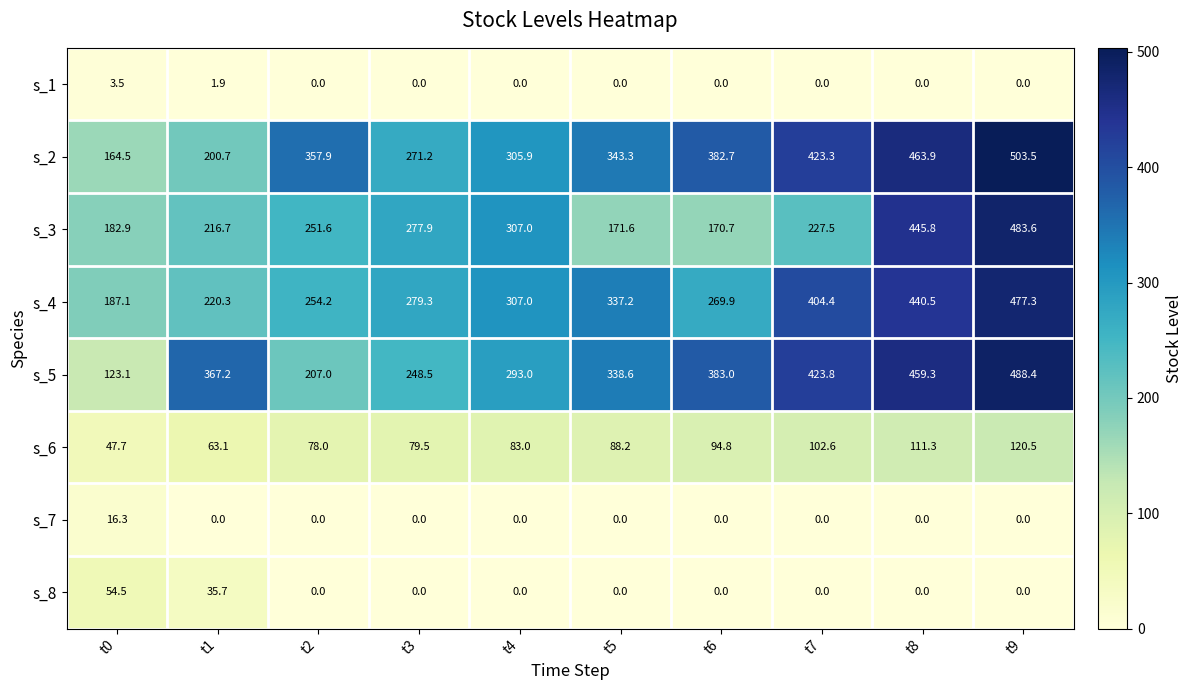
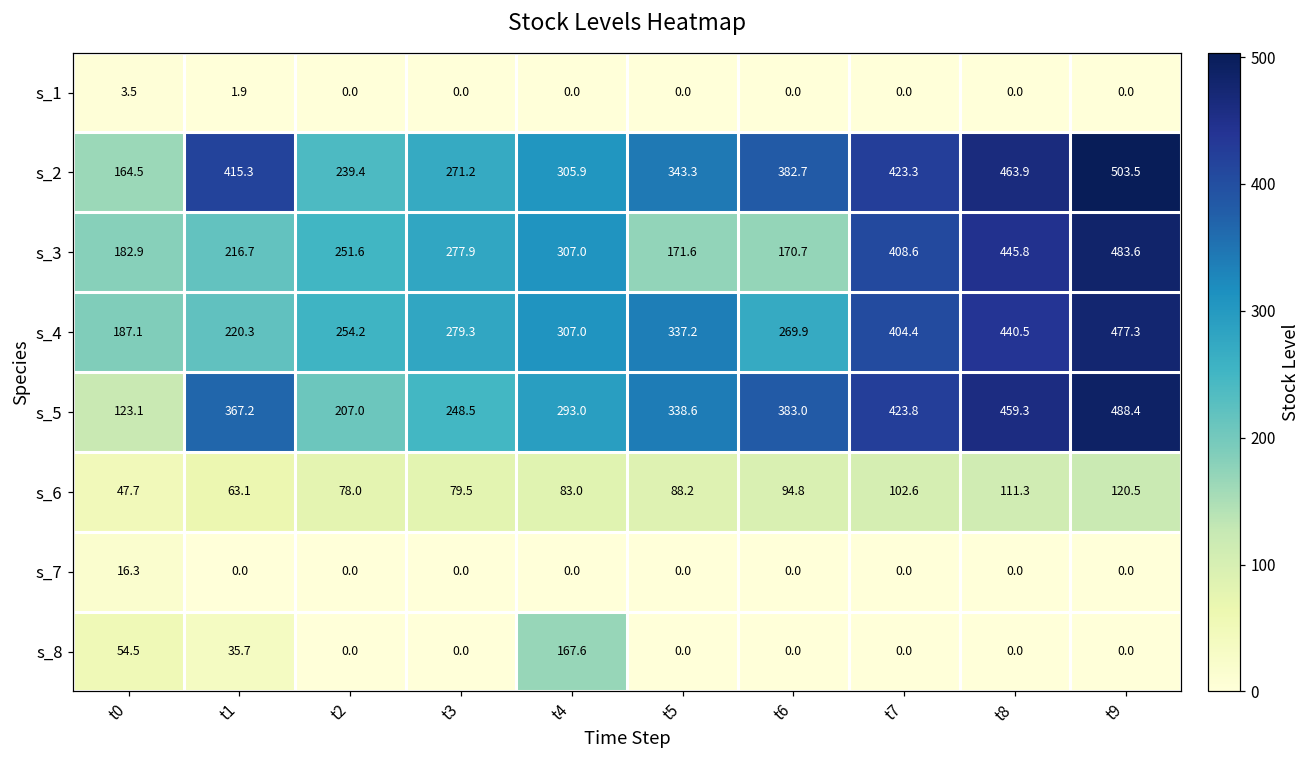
  {
    "s_1": {
      "t0": 3.5,
      "t1": 1.9,
      "t2": 0.0,
      "t3": 0.0,
      "t4": 0.0,
      "t5": 0.0,
      "t6": 0.0,
      "t7": 0.0,
      "t8": 0.0,
      "t9": 0.0
    },
    "s_2": {
      "t0": 164.5,
-     "t1": 200.7,
-     "t2": 357.9,
+     "t1": 415.3,
+     "t2": 239.4,
      "t3": 271.2,
      "t4": 305.9,
      "t5": 343.3,
      "t6": 382.7,
      "t7": 423.3,
      "t8": 463.9,
      "t9": 503.5
    },
    "s_3": {
      "t0": 182.9,
      "t1": 216.7,
      "t2": 251.6,
      "t3": 277.9,
      "t4": 307.0,
      "t5": 171.6,
      "t6": 170.7,
-     "t7": 227.5,
+     "t7": 408.6,
      "t8": 445.8,
      "t9": 483.6
    },
    "s_4": {
      "t0": 187.1,
      "t1": 220.3,
      "t2": 254.2,
      "t3": 279.3,
      "t4": 307.0,
      "t5": 337.2,
      "t6": 269.9,
      "t7": 404.4,
      "t8": 440.5,
      "t9": 477.3
    },
    "s_5": {
      "t0": 123.1,
      "t1": 367.2,
      "t2": 207.0,
      "t3": 248.5,
      "t4": 293.0,
      "t5": 338.6,
      "t6": 383.0,
      "t7": 423.8,
      "t8": 459.3,
      "t9": 488.4
    },
    "s_6": {
      "t0": 47.7,
      "t1": 63.1,
      "t2": 78.0,
      "t3": 79.5,
      "t4": 83.0,
      "t5": 88.2,
      "t6": 94.8,
      "t7": 102.6,
      "t8": 111.3,
      "t9": 120.5
    },
    "s_7": {
      "t0": 16.3,
      "t1": 0.0,
      "t2": 0.0,
      "t3": 0.0,
      "t4": 0.0,
      "t5": 0.0,
      "t6": 0.0,
      "t7": 0.0,
      "t8": 0.0,
      "t9": 0.0
    },
    "s_8": {
      "t0": 54.5,
      "t1": 35.7,
      "t2": 0.0,
      "t3": 0.0,
-     "t4": 0.0,
+     "t4": 167.6,
      "t5": 0.0,
      "t6": 0.0,
      "t7": 0.0,
      "t8": 0.0,
      "t9": 0.0
    }
  }
